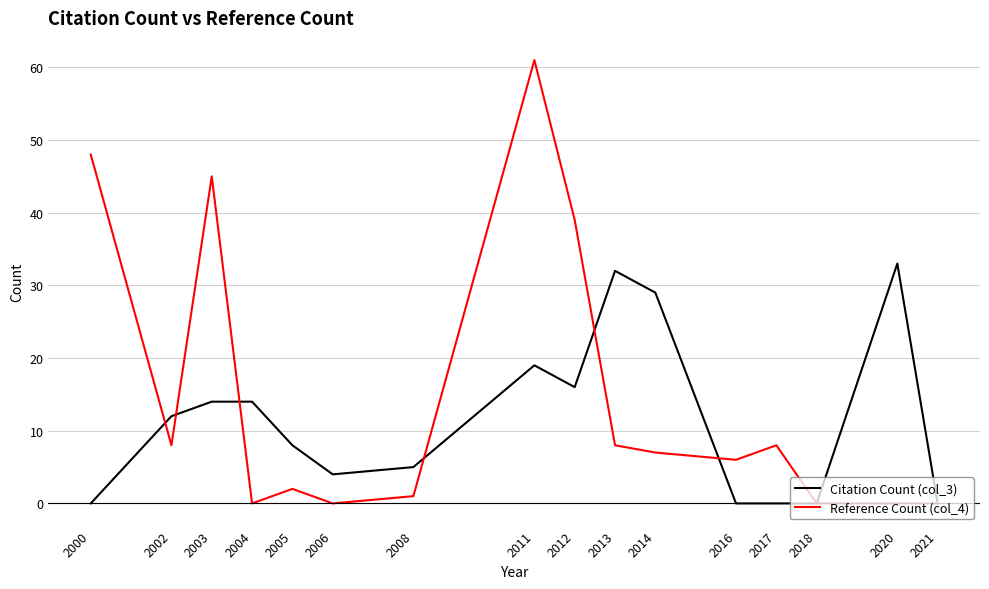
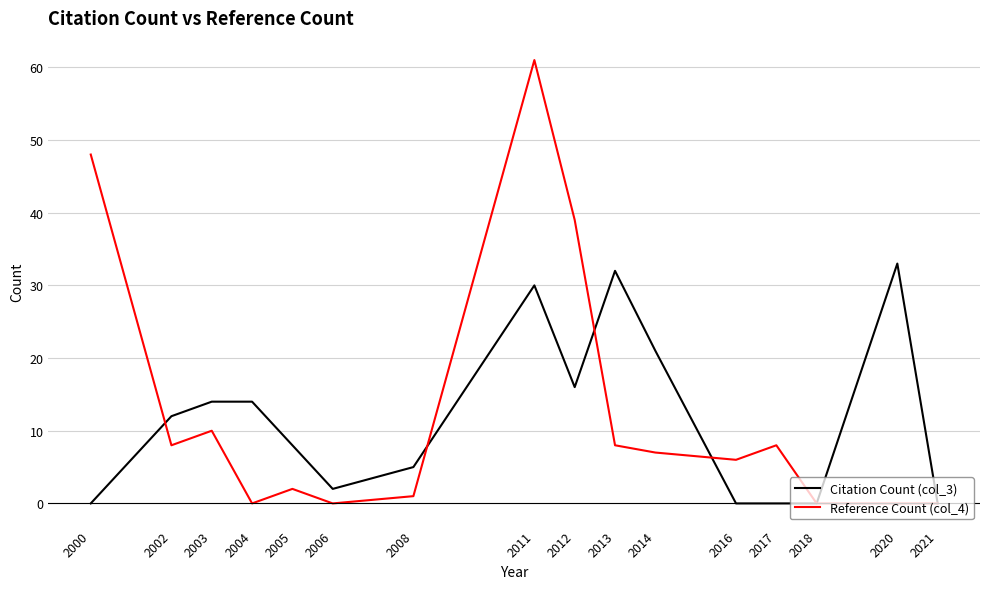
  {
    "Citation Count (col_3)": {
      "2000": 0,
      "2002": 12,
      "2003": 14,
      "2004": 14,
      "2005": 8,
-     "2006": 4,
+     "2006": 2,
      "2008": 5,
-     "2011": 19,
+     "2011": 30,
      "2012": 16,
      "2013": 32,
-     "2014": 29,
+     "2014": 21,
      "2016": 0,
      "2017": 0,
      "2020": 33
    },
    "Reference Count (col_4)": {
      "2000": 48,
      "2002": 8,
-     "2003": 45,
+     "2003": 10,
      "2004": 0,
      "2005": 2,
      "2006": 0,
      "2008": 1,
      "2011": 61,
      "2012": 39,
      "2013": 8,
      "2014": 7,
      "2016": 6,
      "2017": 8
    }
  }
